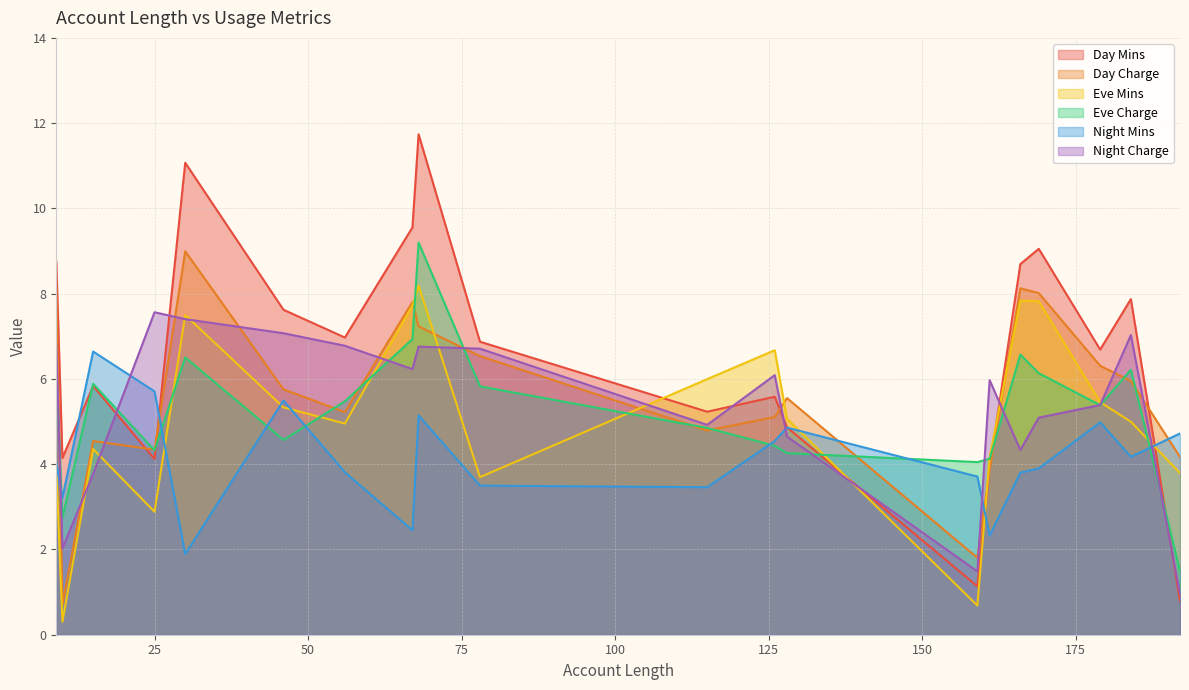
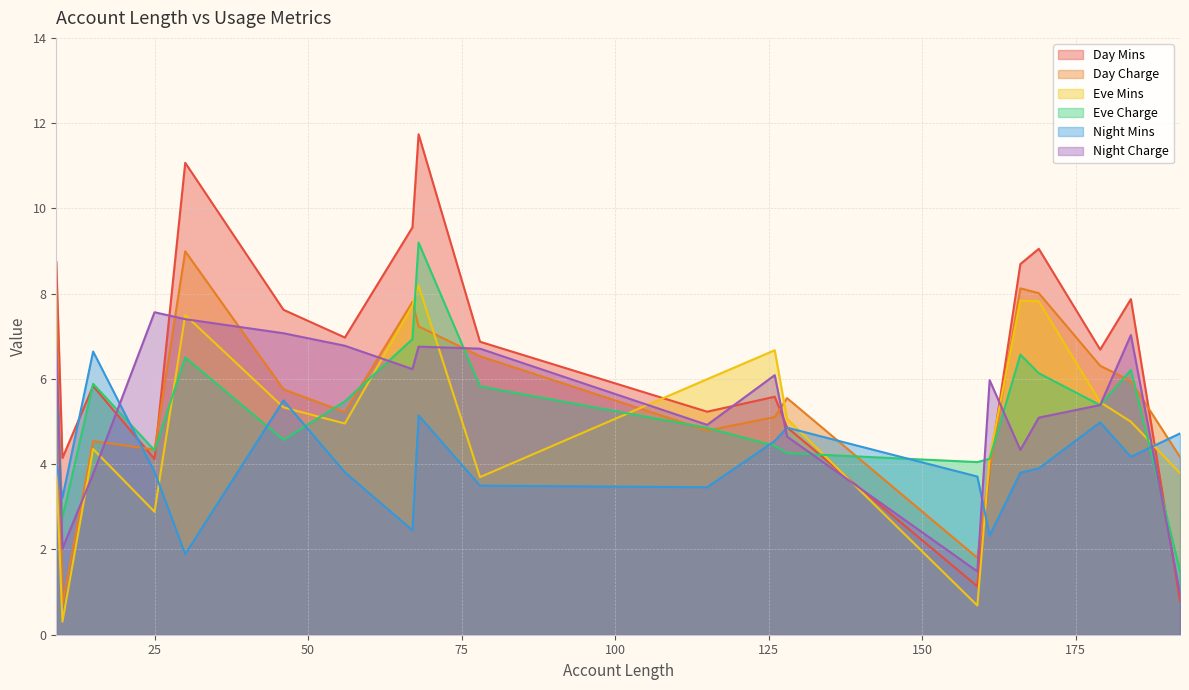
  {
    "Night Mins": {
-     "25": 5.7
+     "25": 3.8
    },
    "Night Charge": {
      "25": 7.6
    }
  }
